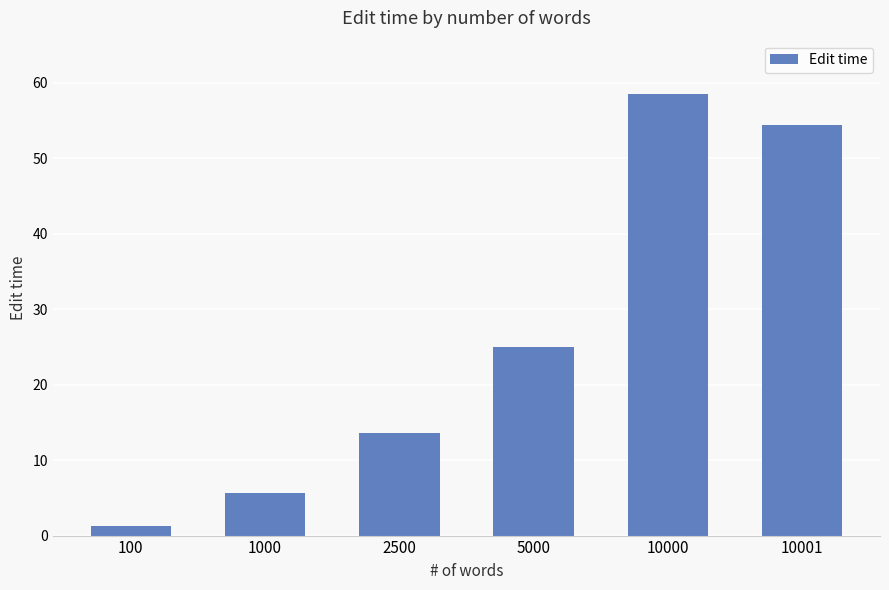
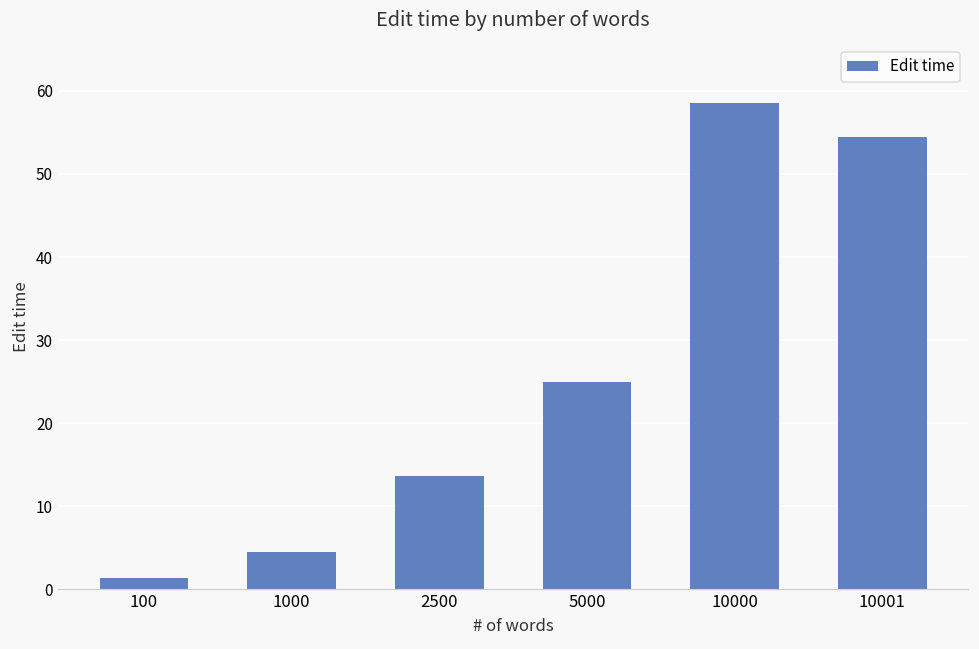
  {
    "100": 1,
-   "1000": 6,
+   "1000": 4,
    "2500": 14,
    "5000": 25,
    "10000": 59,
    "10001": 54
  }
